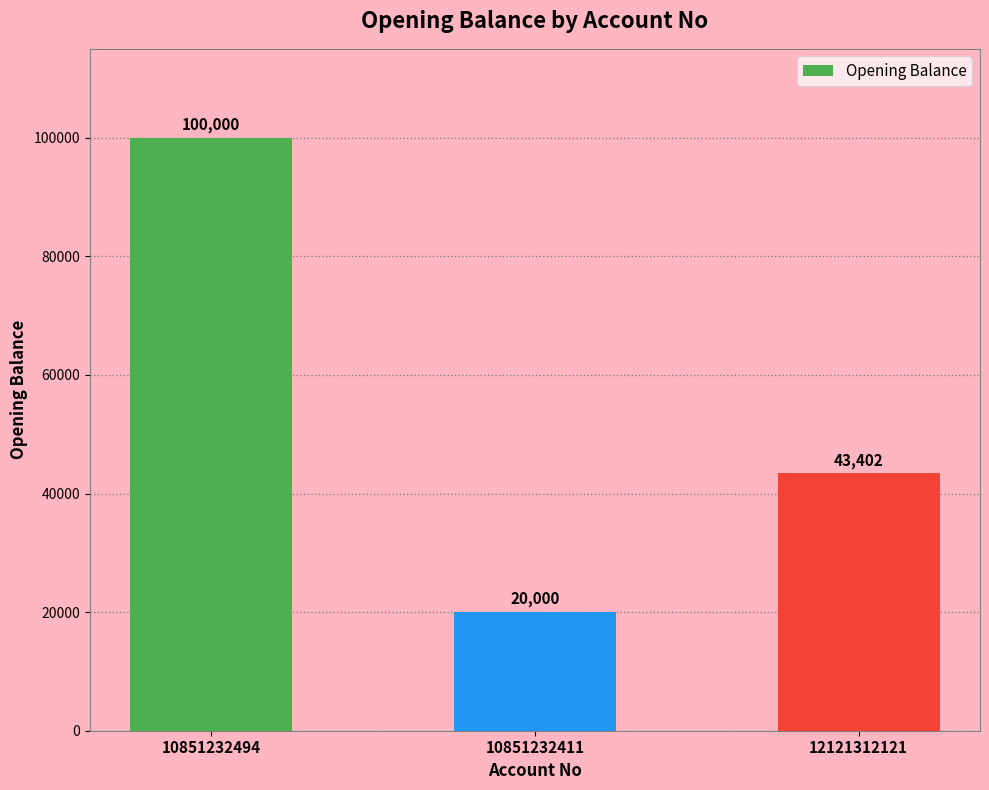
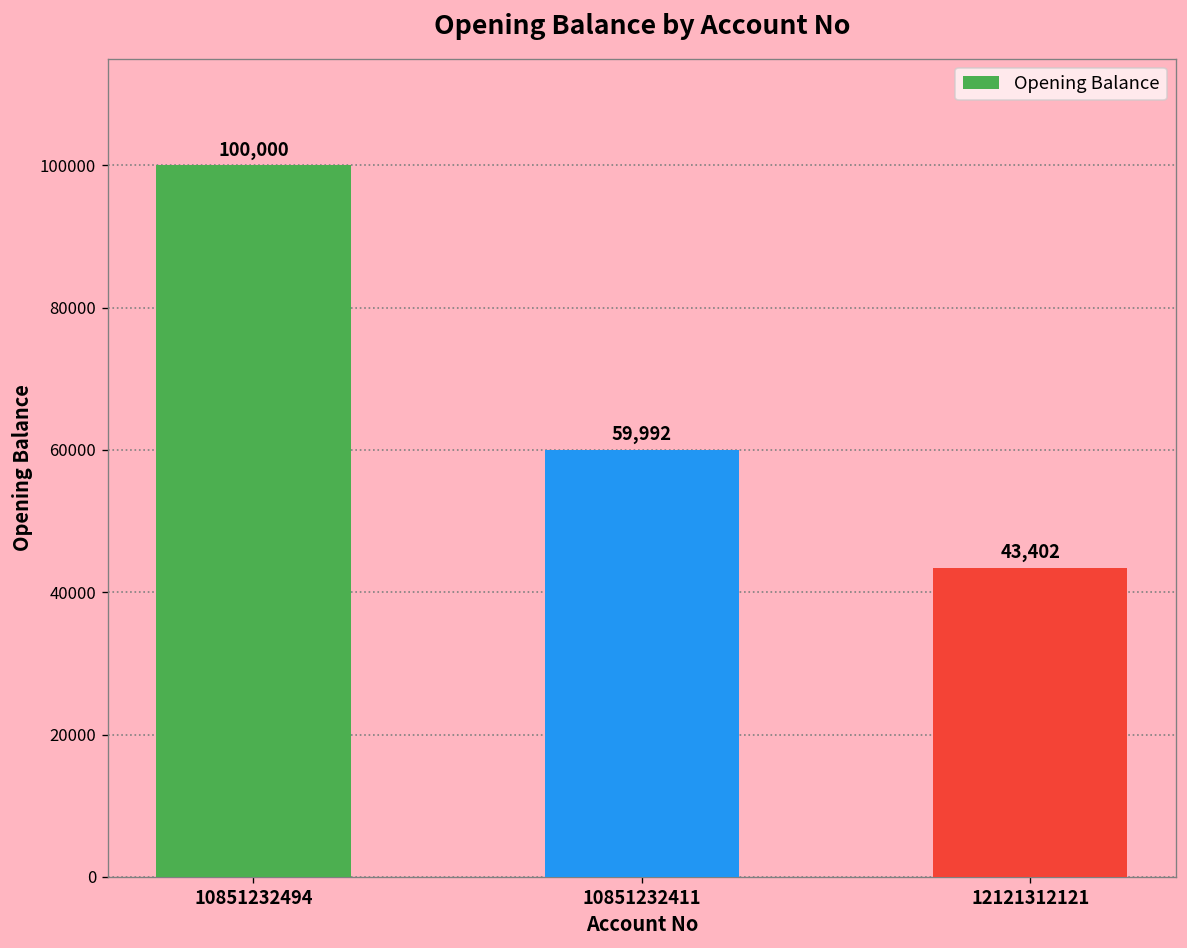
  {
    "10851232494": "100,000",
-   "10851232411": "20,000",
+   "10851232411": "59,992",
    "12121312121": "43,402"
  }
